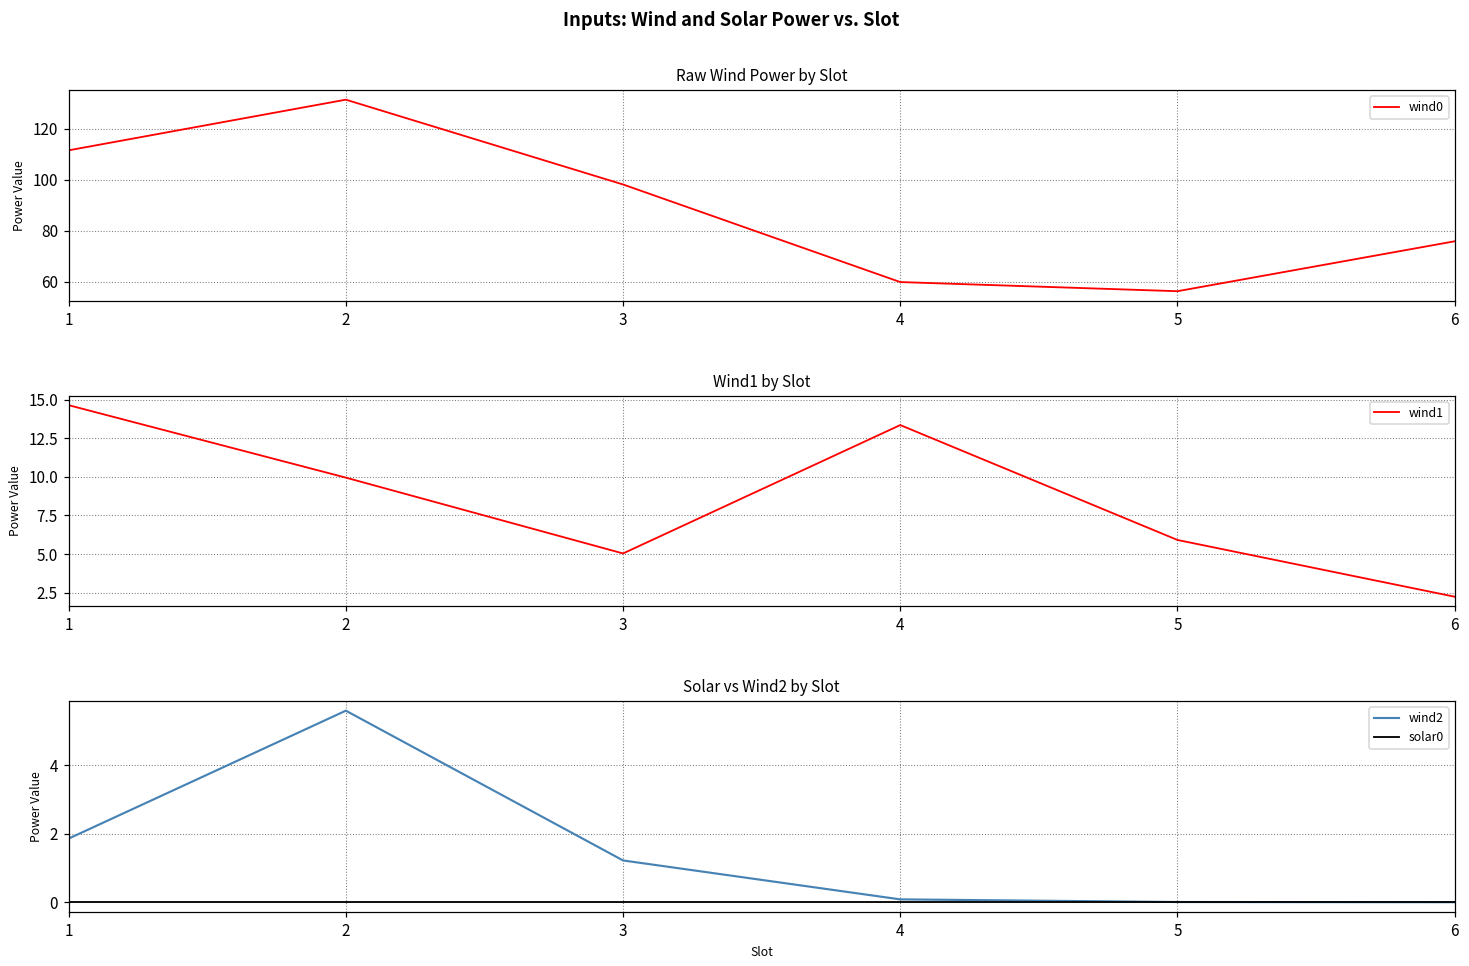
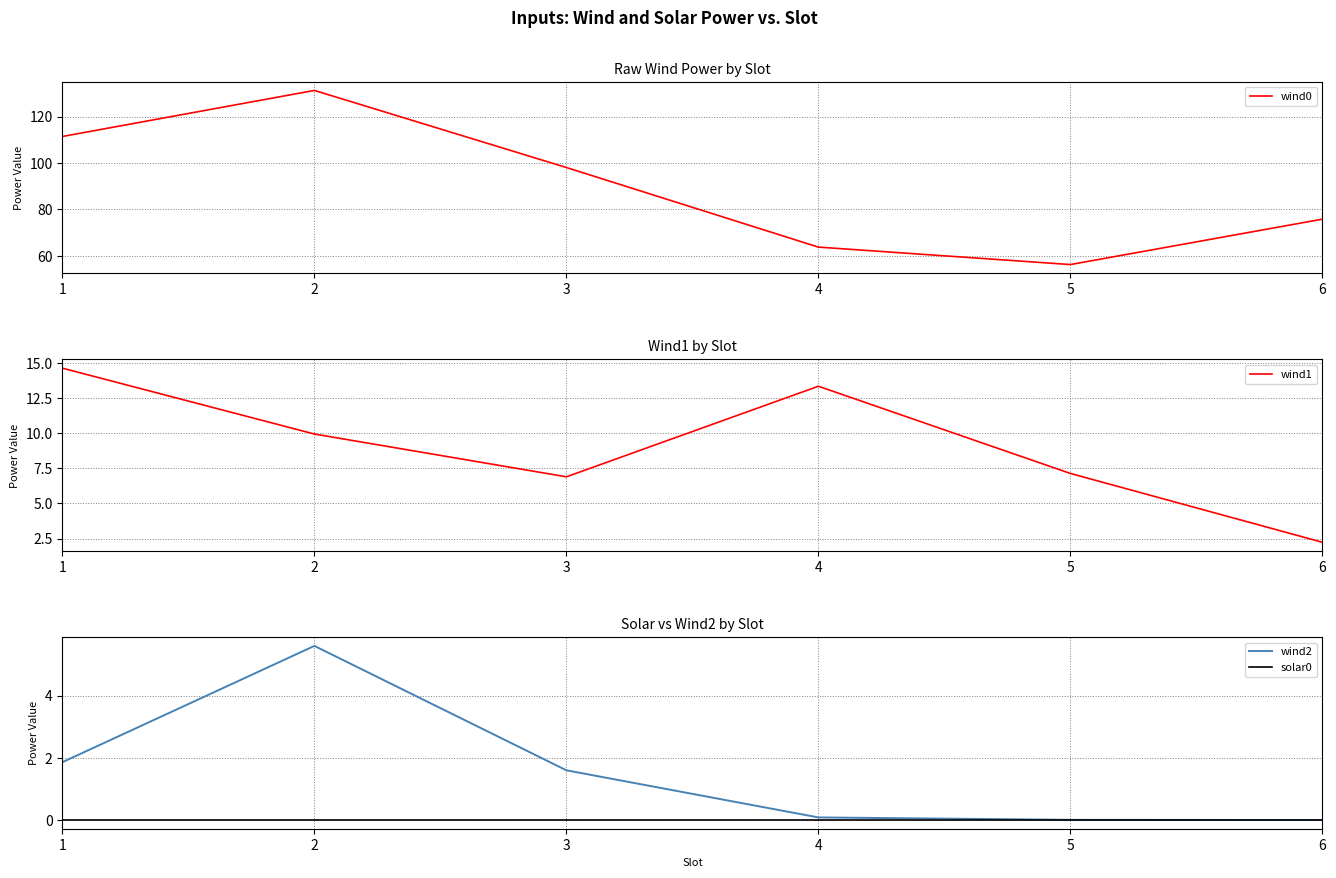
  {
    "Raw Wind Power by Slot": {
      "1": 111,
      "2": 131,
      "3": 98,
-     "4": 60,
+     "4": 64,
      "5": 56,
      "6": 76
    },
    "Wind1 by Slot": {
      "1": 14.6,
      "2": 9.9,
-     "3": 5.0,
+     "3": 6.9,
      "4": 13.3,
-     "5": 5.9,
+     "5": 7.1,
      "6": 2.2
    },
    "Solar vs Wind2 by Slot": {
      "wind2": {
        "1": 1.9,
        "2": 5.6,
-       "3": 1.2,
+       "3": 1.6,
        "4": 0.1
      },
      "solar0": {
        "1": 0.0,
        "2": 0.0,
        "3": 0.0,
        "4": 0.0
      }
    }
  }
